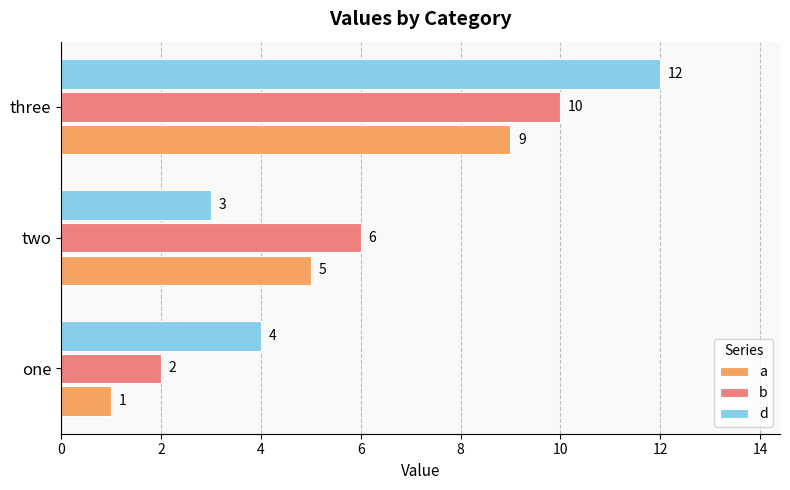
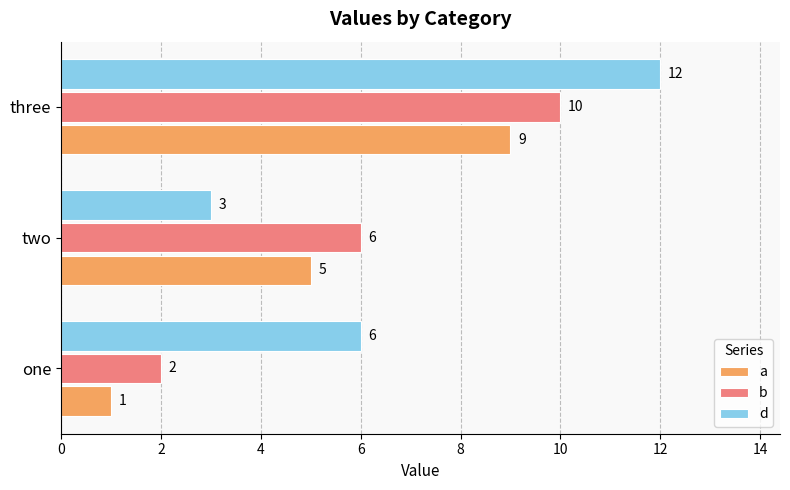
  {
    "d": {
      "three": 12,
      "two": 3,
-     "one": 4
+     "one": 6
    }
  }
